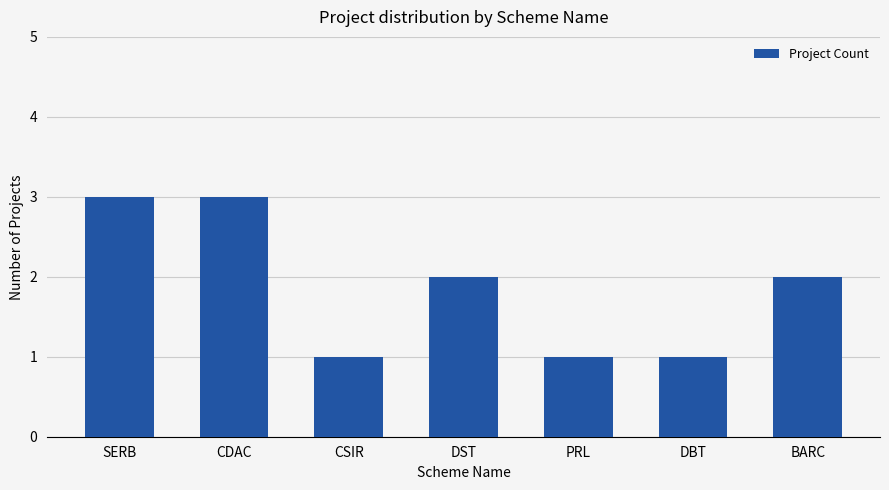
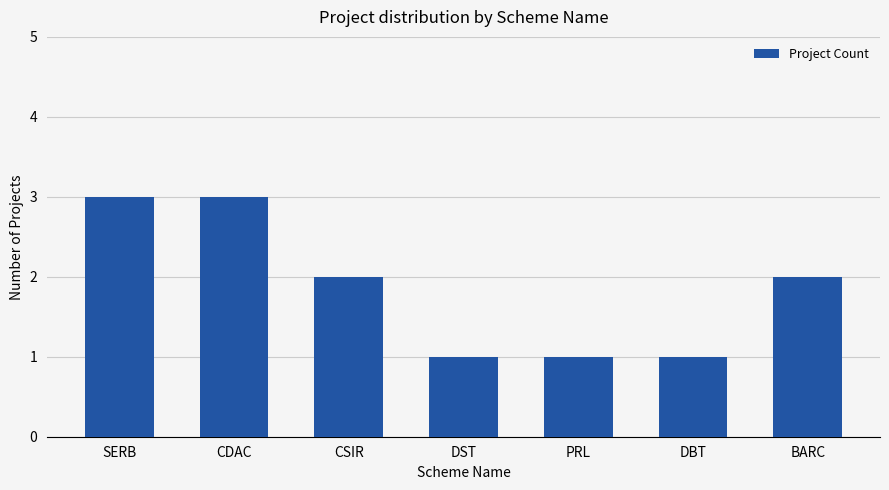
  {
    "SERB": 3,
    "CDAC": 3,
-   "CSIR": 1,
-   "DST": 2,
+   "CSIR": 2,
+   "DST": 1,
    "PRL": 1,
    "DBT": 1,
    "BARC": 2
  }
